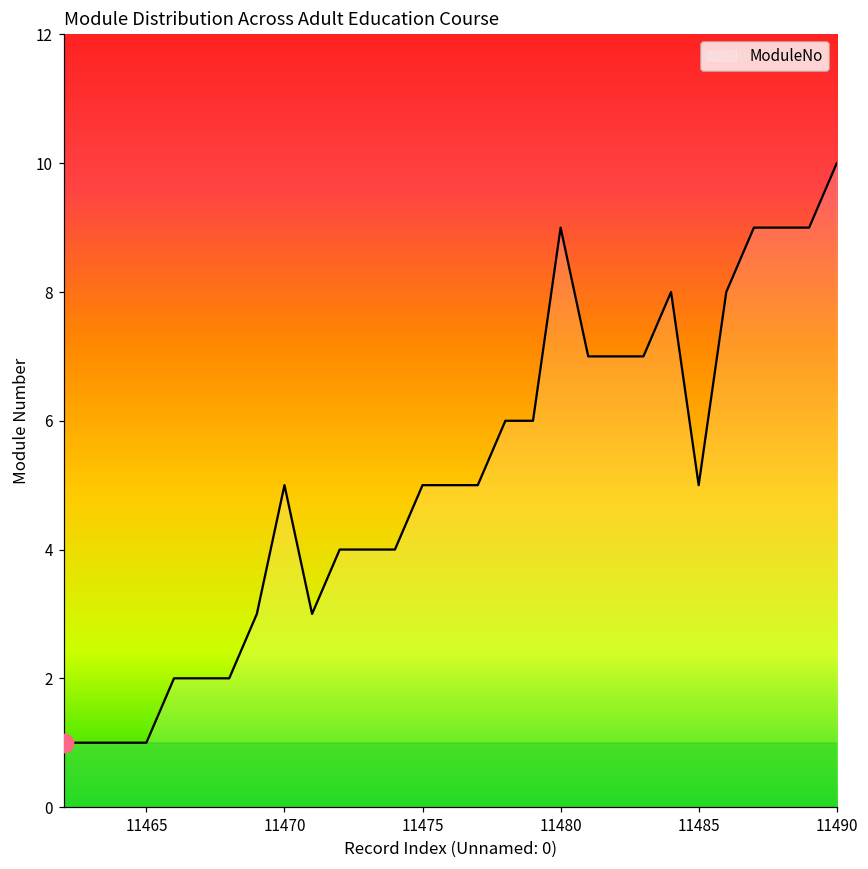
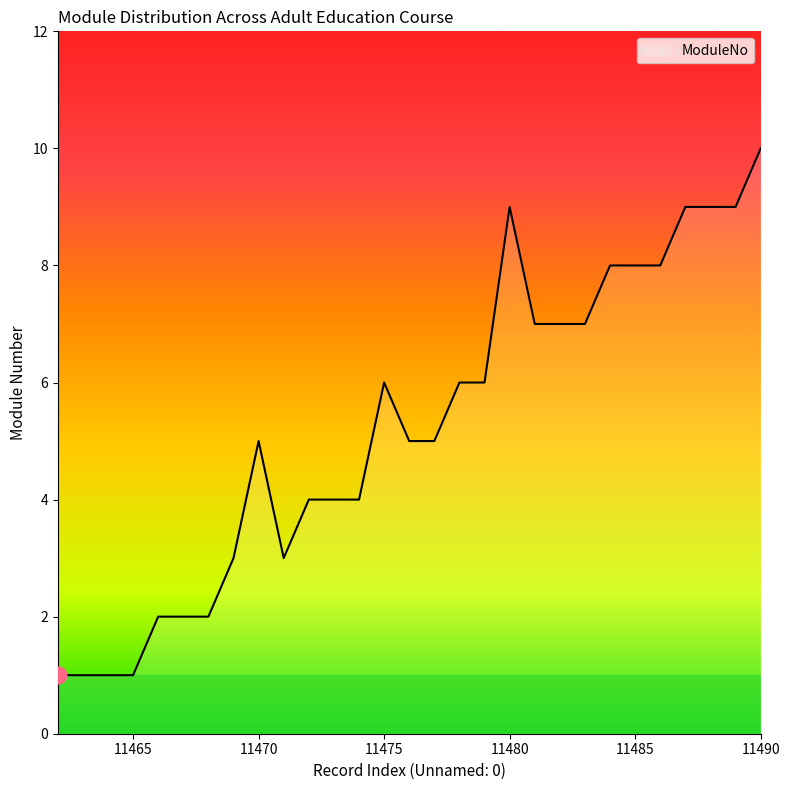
  {
    "ModuleNo": {
      "11470": 5,
-     "11475": 5,
+     "11475": 6,
      "11480": 9,
-     "11485": 5,
+     "11485": 8,
      "11490": 10
    }
  }
